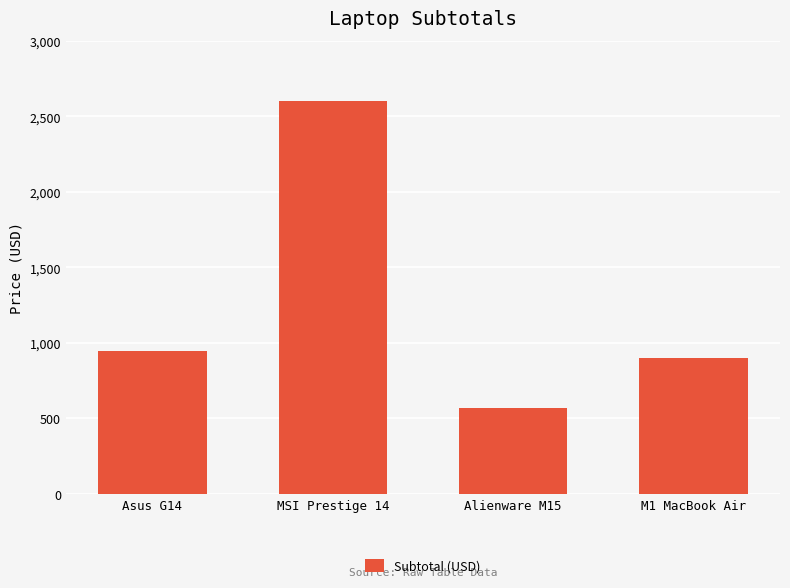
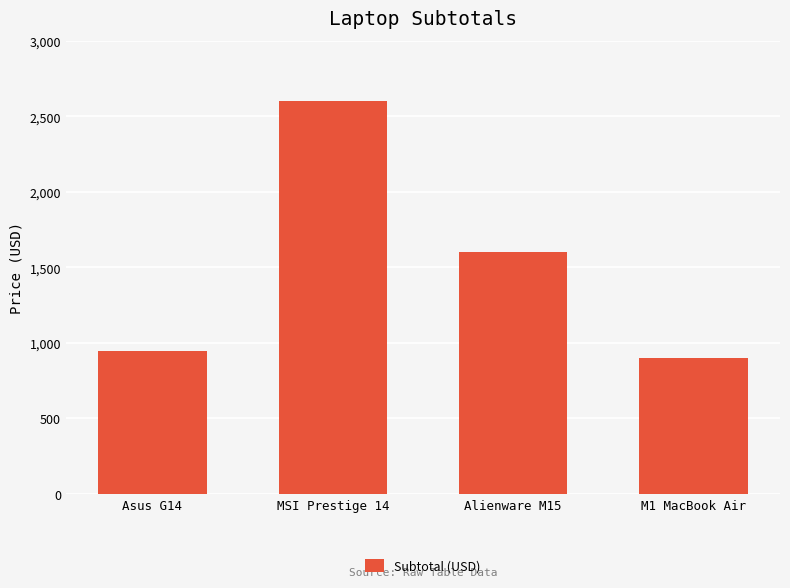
  {
    "Asus G14": "950",
    "MSI Prestige 14": "2,600",
-   "Alienware M15": "570",
+   "Alienware M15": "1,600",
    "M1 MacBook Air": "900"
  }
